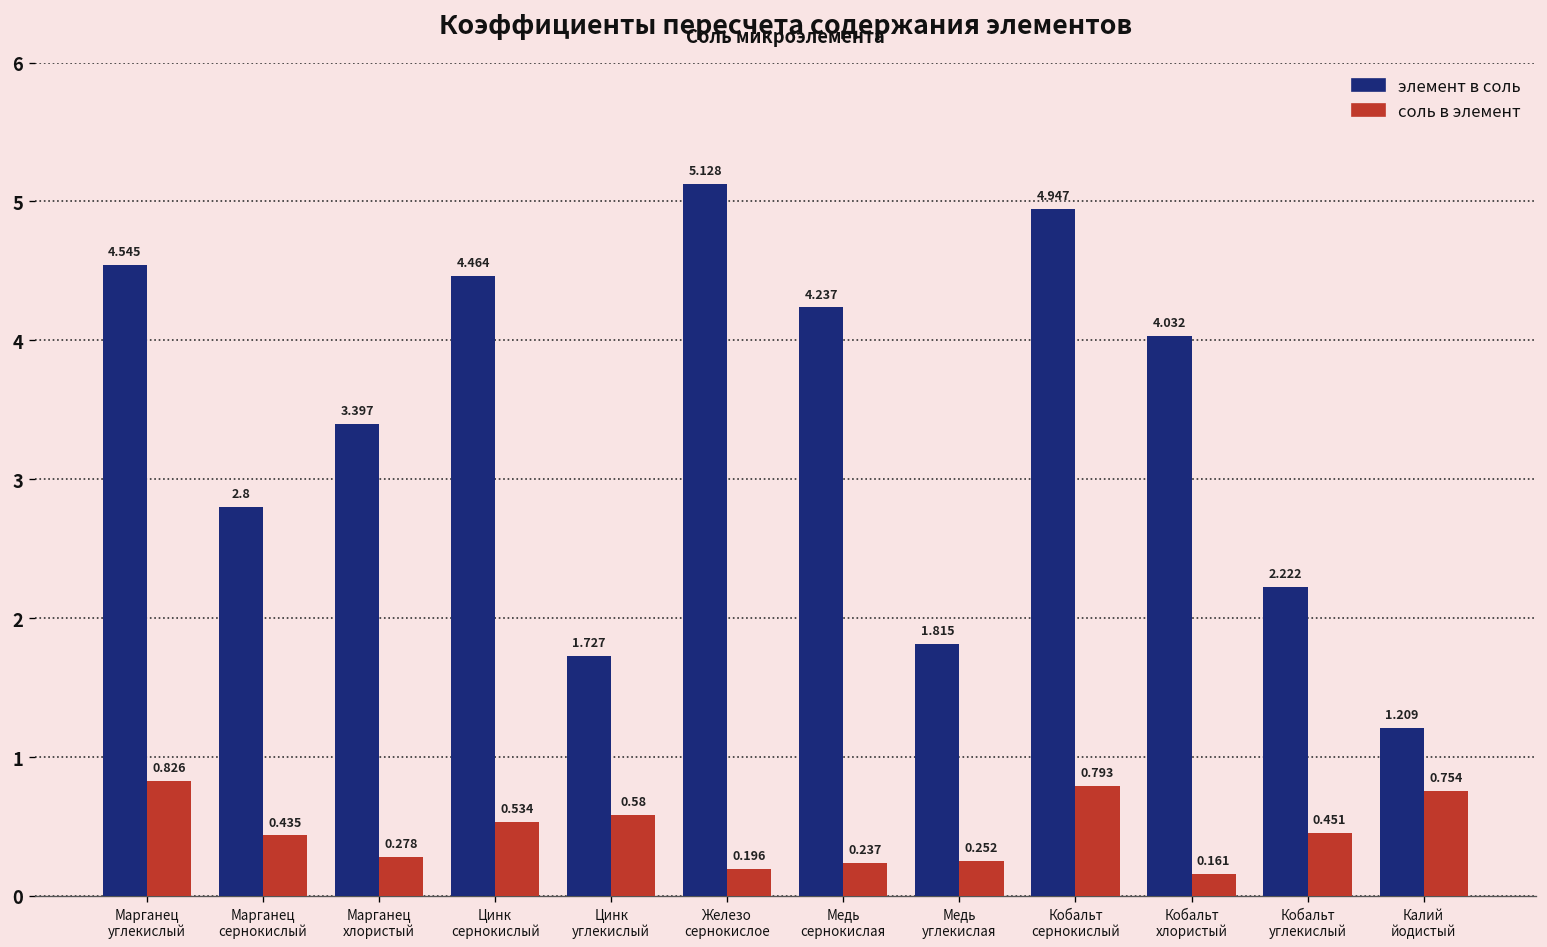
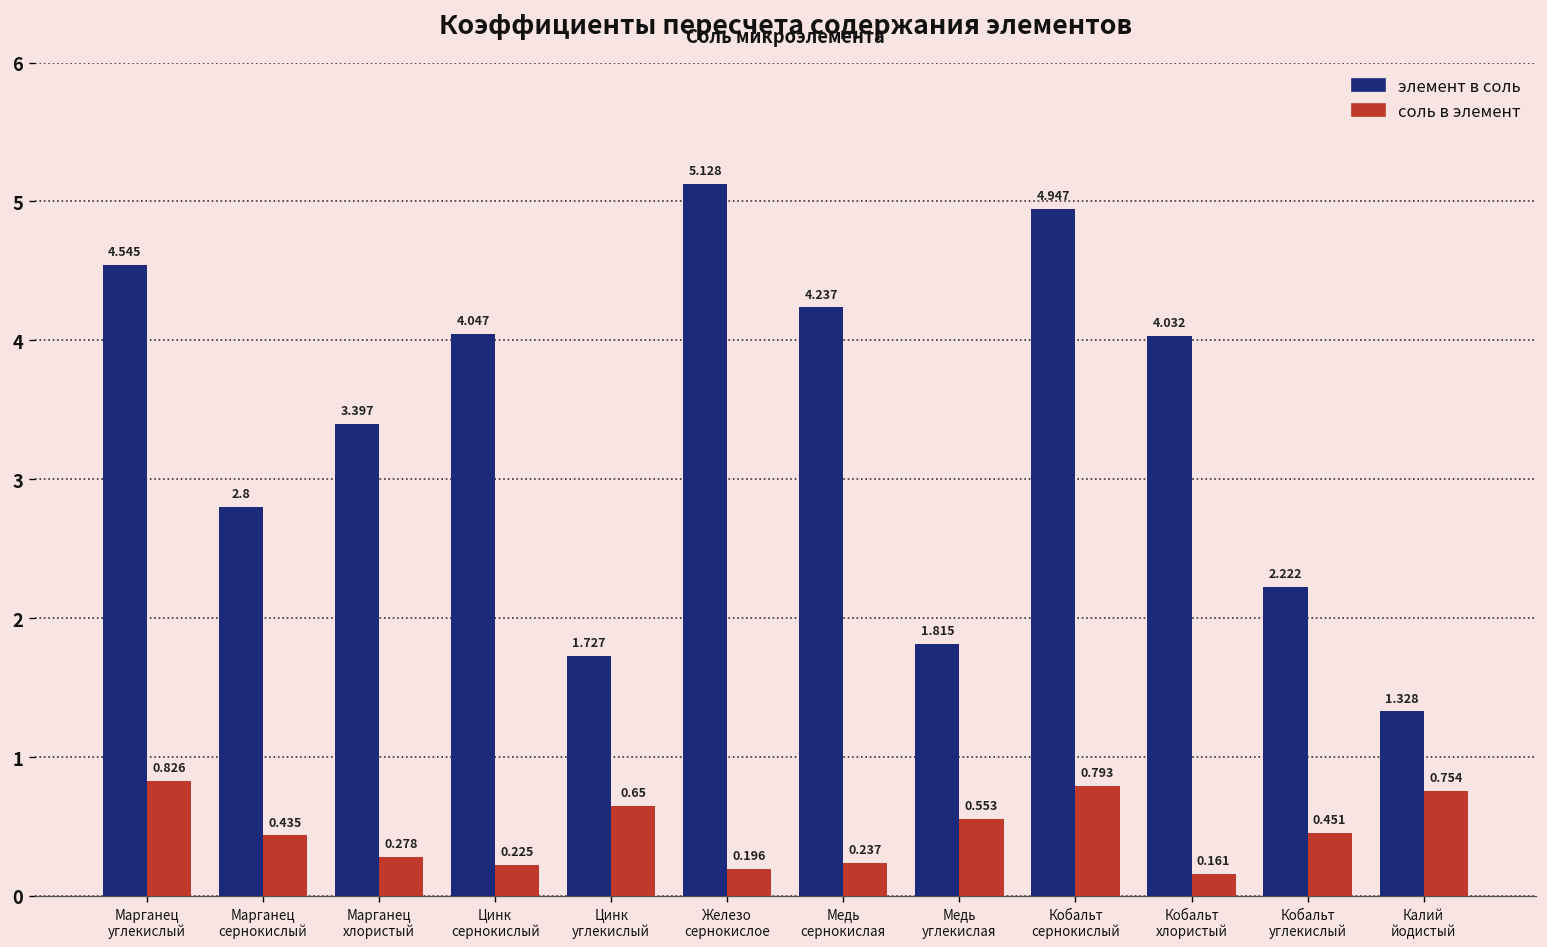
  {
    "элемент в соль": {
      "Марганец углекислый": 4.545,
      "Марганец сернокислый": 2.8,
      "Марганец хлористый": 3.397,
-     "Цинк сернокислый": 4.464,
+     "Цинк сернокислый": 4.047,
      "Цинк углекислый": 1.727,
      "Железо сернокислое": 5.128,
      "Медь сернокислая": 4.237,
      "Медь углекислая": 1.815,
      "Кобальт сернокислый": 4.947,
      "Кобальт хлористый": 4.032,
      "Кобальт углекислый": 2.222,
-     "Калий йодистый": 1.209
+     "Калий йодистый": 1.328
    },
    "соль в элемент": {
      "Марганец углекислый": 0.826,
      "Марганец сернокислый": 0.435,
      "Марганец хлористый": 0.278,
-     "Цинк сернокислый": 0.534,
-     "Цинк углекислый": 0.58,
+     "Цинк сернокислый": 0.225,
+     "Цинк углекислый": 0.65,
      "Железо сернокислое": 0.196,
      "Медь сернокислая": 0.237,
-     "Медь углекислая": 0.252,
+     "Медь углекислая": 0.553,
      "Кобальт сернокислый": 0.793,
      "Кобальт хлористый": 0.161,
      "Кобальт углекислый": 0.451,
      "Калий йодистый": 0.754
    }
  }
